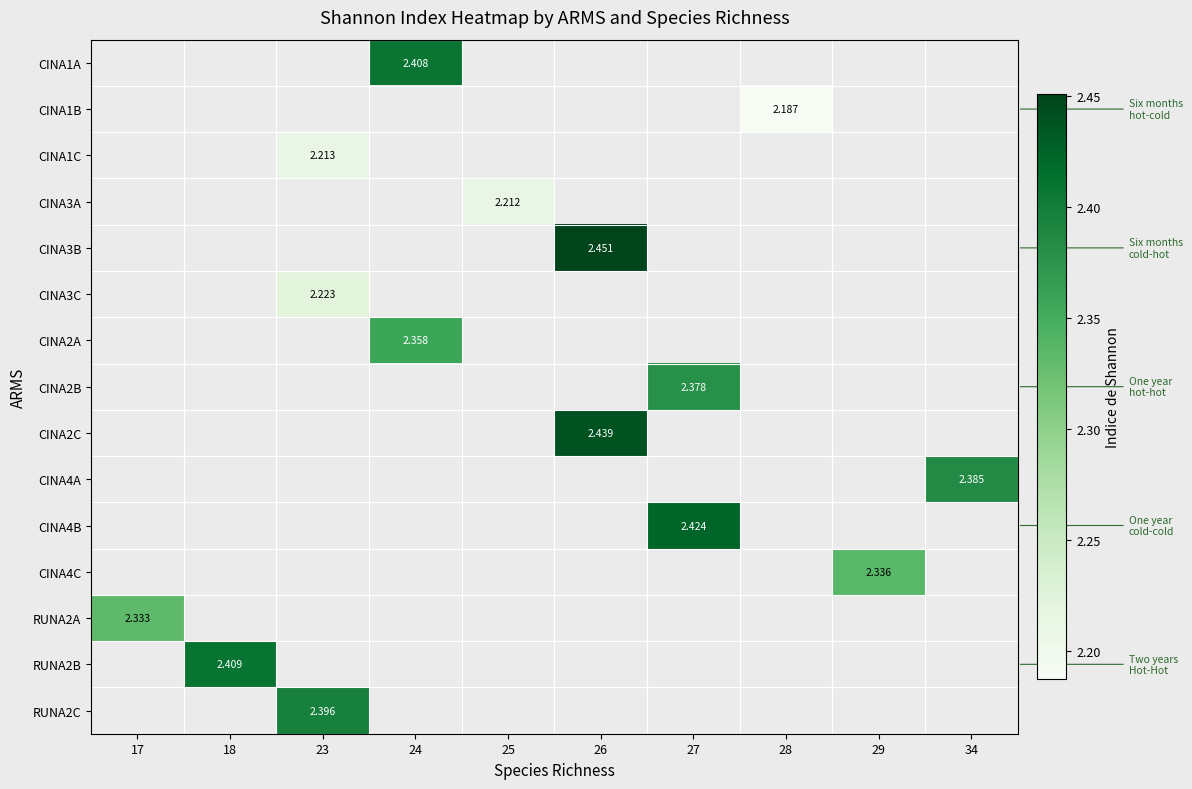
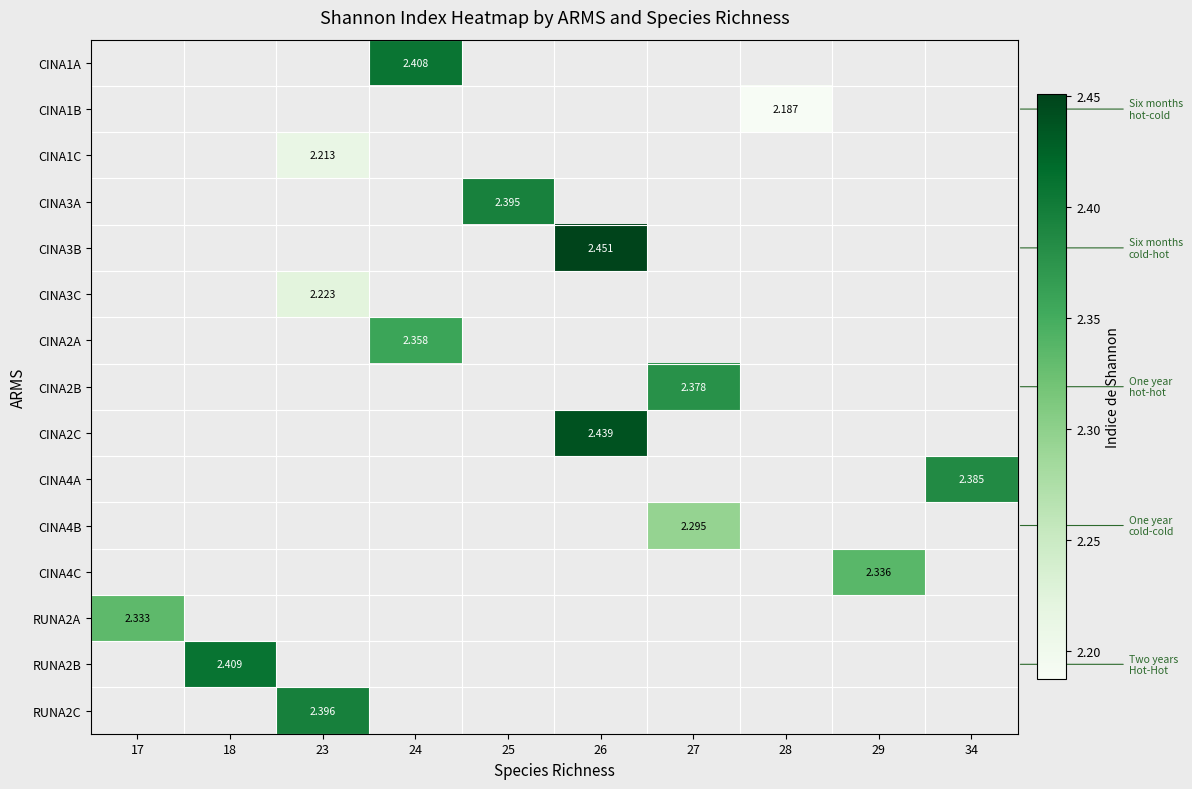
  {
    "CINA1A": {
      "24": 2.408
    },
    "CINA1B": {
      "28": 2.187
    },
    "CINA1C": {
      "23": 2.213
    },
    "CINA3A": {
-     "25": 2.212
+     "25": 2.395
    },
    "CINA3B": {
      "26": 2.451
    },
    "CINA3C": {
      "23": 2.223
    },
    "CINA2A": {
      "24": 2.358
    },
    "CINA2B": {
      "27": 2.378
    },
    "CINA2C": {
      "26": 2.439
    },
    "CINA4A": {
      "34": 2.385
    },
    "CINA4B": {
-     "27": 2.424
+     "27": 2.295
    },
    "CINA4C": {
      "29": 2.336
    },
    "RUNA2A": {
      "17": 2.333
    },
    "RUNA2B": {
      "18": 2.409
    },
    "RUNA2C": {
      "23": 2.396
    }
  }
